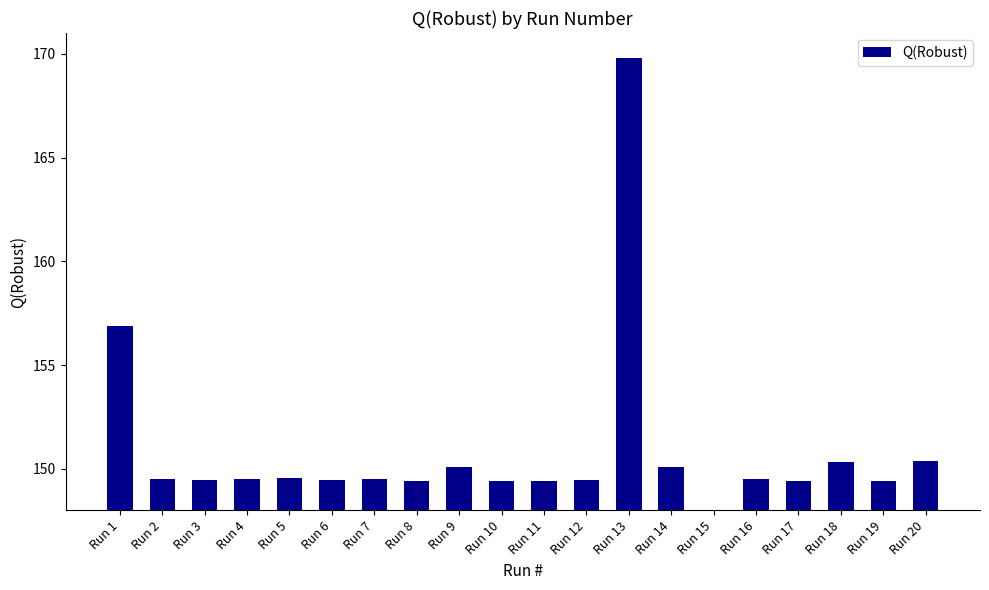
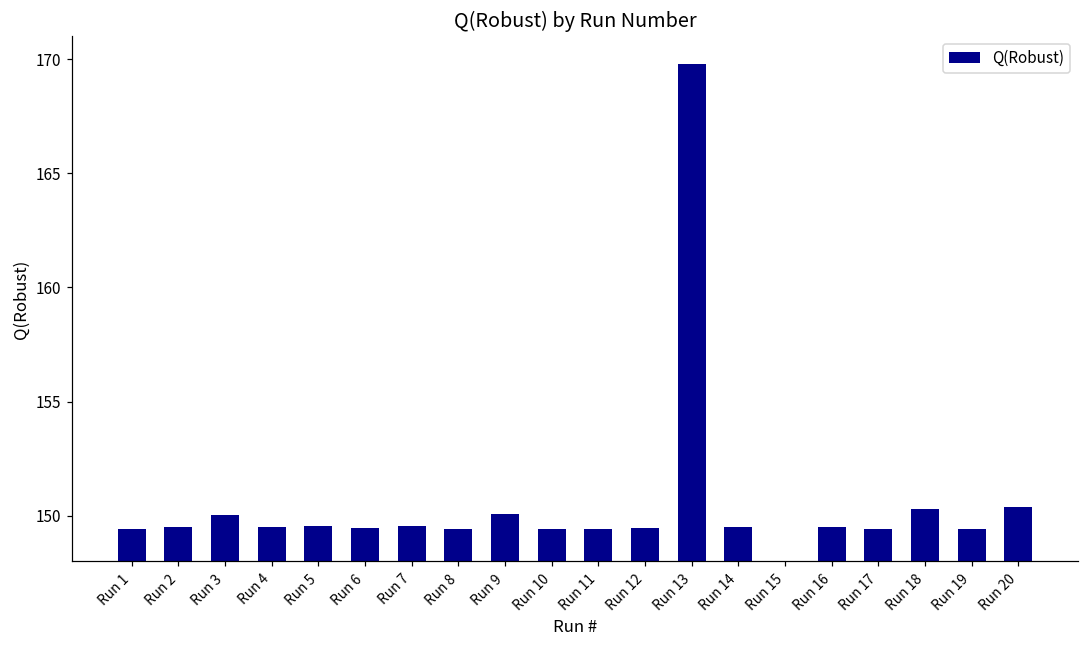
  {
-   "Run 1": 156.9,
+   "Run 1": 149.4,
    "Run 2": 149.5,
-   "Run 3": 149.5,
+   "Run 3": 150.1,
    "Run 4": 149.5,
    "Run 5": 149.5,
    "Run 6": 149.5,
    "Run 7": 149.5,
    "Run 8": 149.4,
    "Run 9": 150.1,
    "Run 10": 149.4,
    "Run 11": 149.4,
    "Run 12": 149.5,
    "Run 13": 169.8,
-   "Run 14": 150.1,
+   "Run 14": 149.5,
    "Run 16": 149.5,
    "Run 17": 149.4,
    "Run 18": 150.3,
    "Run 19": 149.4,
    "Run 20": 150.4
  }
